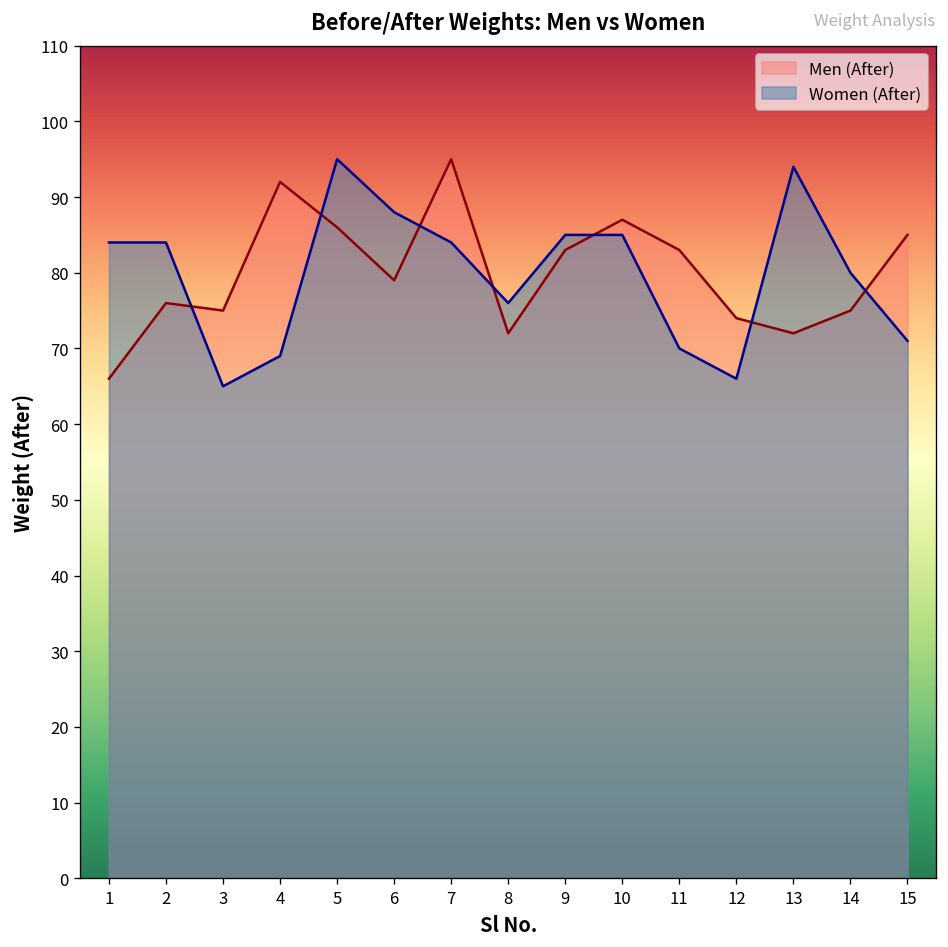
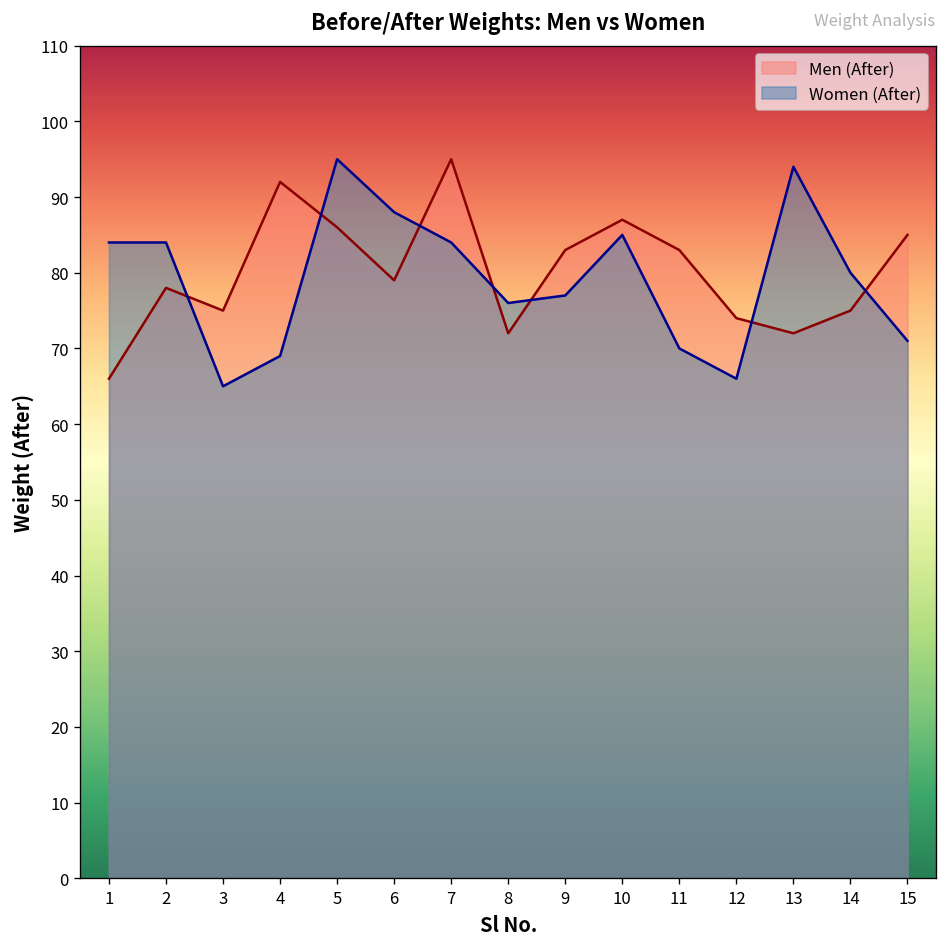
  {
    "Men (After)": {
      "1": 66,
-     "2": 76,
+     "2": 78,
      "3": 75,
      "4": 92,
      "5": 86,
      "6": 79,
      "7": 95,
      "8": 72,
      "9": 83,
      "10": 87,
      "11": 83,
      "12": 74,
      "13": 72,
      "14": 75,
      "15": 85
    },
    "Women (After)": {
      "1": 84,
      "2": 84,
      "3": 65,
      "4": 69,
      "5": 95,
      "6": 88,
      "7": 84,
      "8": 76,
-     "9": 85,
+     "9": 77,
      "10": 85,
      "11": 70,
      "12": 66,
      "13": 94,
      "14": 80,
      "15": 71
    }
  }
